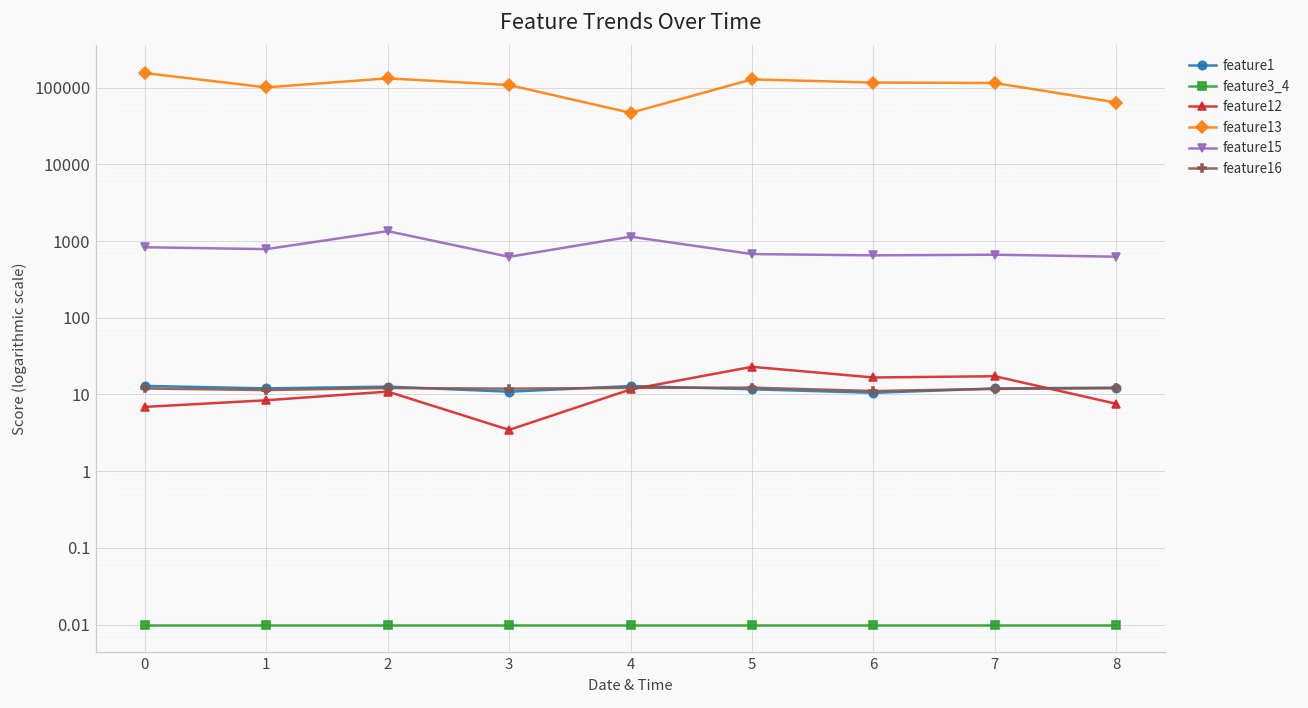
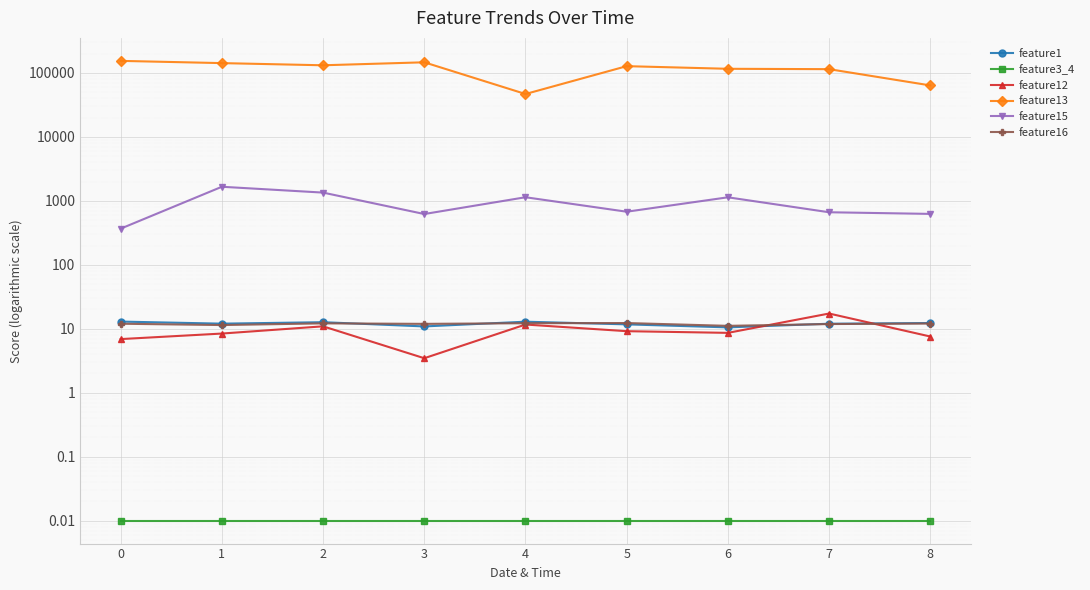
  {
    "feature3_4": {
      "0": 0.010,
      "1": 0.010,
      "2": 0.010,
      "3": 0.010,
      "4": 0.010,
      "5": 0.010,
      "6": 0.010,
      "7": 0.010,
      "8": 0.010
    },
    "feature12": {
      "0": 7,
      "1": 8,
      "2": 11,
      "3": 3,
-     "5": 23,
-     "6": 17,
+     "5": 9,
+     "6": 9,
      "7": 17,
      "8": 8
    },
    "feature13": {
      "0": 150000,
-     "1": 100000,
+     "1": 140000,
      "2": 130000,
-     "3": 110000,
+     "3": 150000,
      "4": 50000,
      "5": 130000,
      "6": 120000,
      "7": 110000,
      "8": 60000
    },
    "feature15": {
-     "0": 800,
-     "1": 800,
+     "0": 400,
+     "1": 1700,
      "2": 1300,
      "3": 600,
      "4": 1100,
      "5": 700,
-     "6": 700,
+     "6": 1100,
      "7": 700,
      "8": 600
    }
  }
